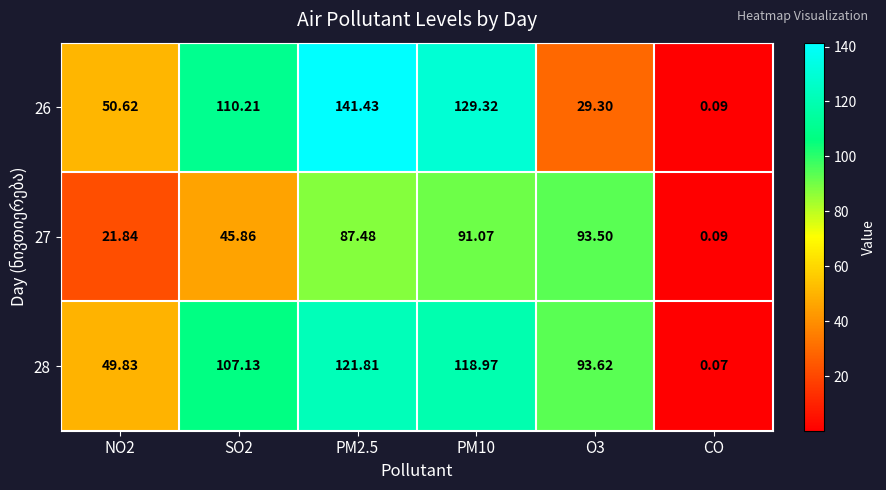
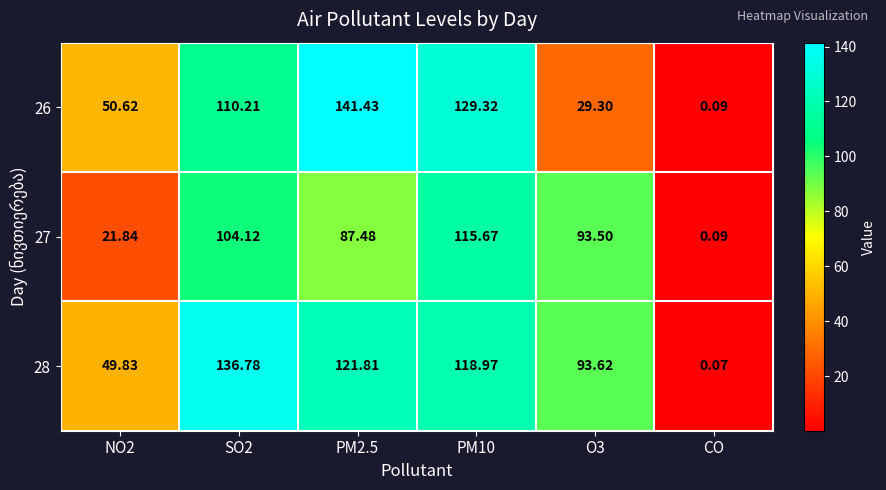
  {
    "26": {
      "NO2": 50.62,
      "SO2": 110.21,
      "PM2.5": 141.43,
      "PM10": 129.32,
      "O3": 29.30,
      "CO": 0.09
    },
    "27": {
      "NO2": 21.84,
-     "SO2": 45.86,
+     "SO2": 104.12,
      "PM2.5": 87.48,
-     "PM10": 91.07,
+     "PM10": 115.67,
      "O3": 93.50,
      "CO": 0.09
    },
    "28": {
      "NO2": 49.83,
-     "SO2": 107.13,
+     "SO2": 136.78,
      "PM2.5": 121.81,
      "PM10": 118.97,
      "O3": 93.62,
      "CO": 0.07
    }
  }
